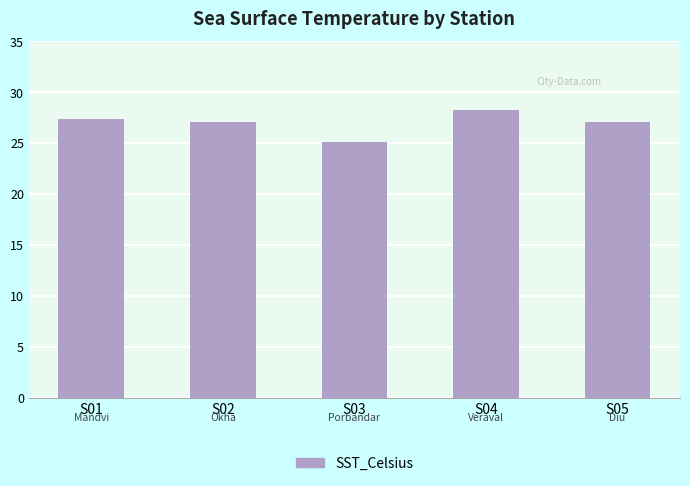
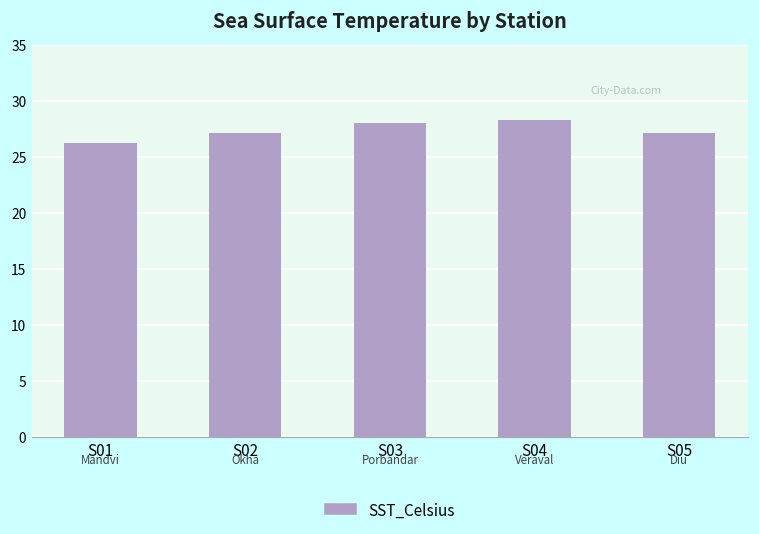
  {
-   "S01": 27.4,
+   "S01": 26.2,
    "S02": 27.1,
-   "S03": 25.1,
+   "S03": 28.0,
    "S04": 28.3,
    "S05": 27.1
  }
